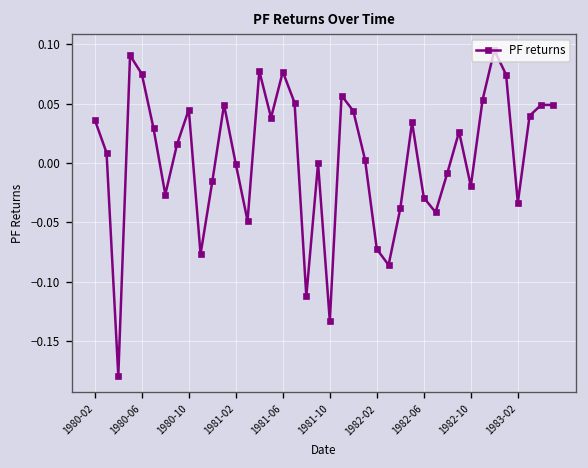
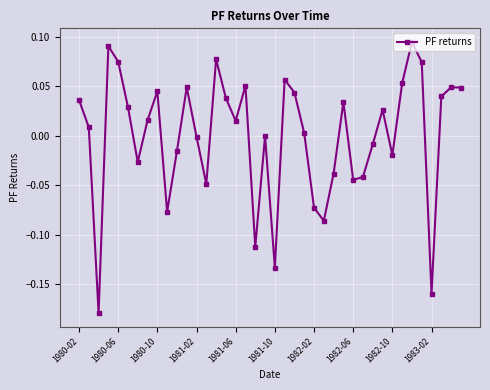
  {
    "1980-02": 0.04,
    "1980-06": 0.08,
    "1980-10": 0.05,
    "1981-02": 0.00,
-   "1981-06": 0.08,
+   "1981-06": 0.02,
    "1981-10": -0.13,
    "1982-02": -0.07,
-   "1982-06": -0.03,
+   "1982-06": -0.04,
    "1982-10": -0.02,
-   "1983-02": -0.03
+   "1983-02": -0.16
  }
